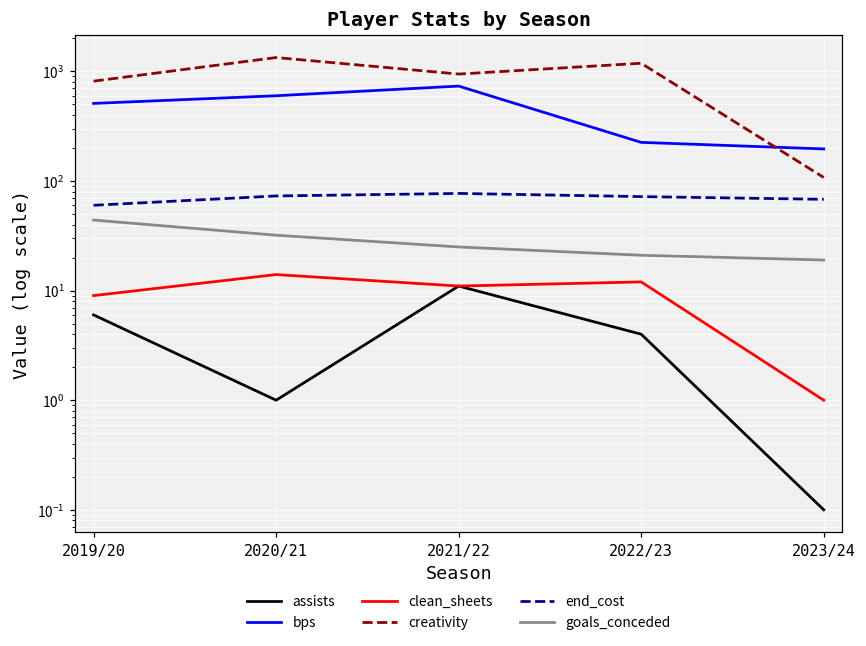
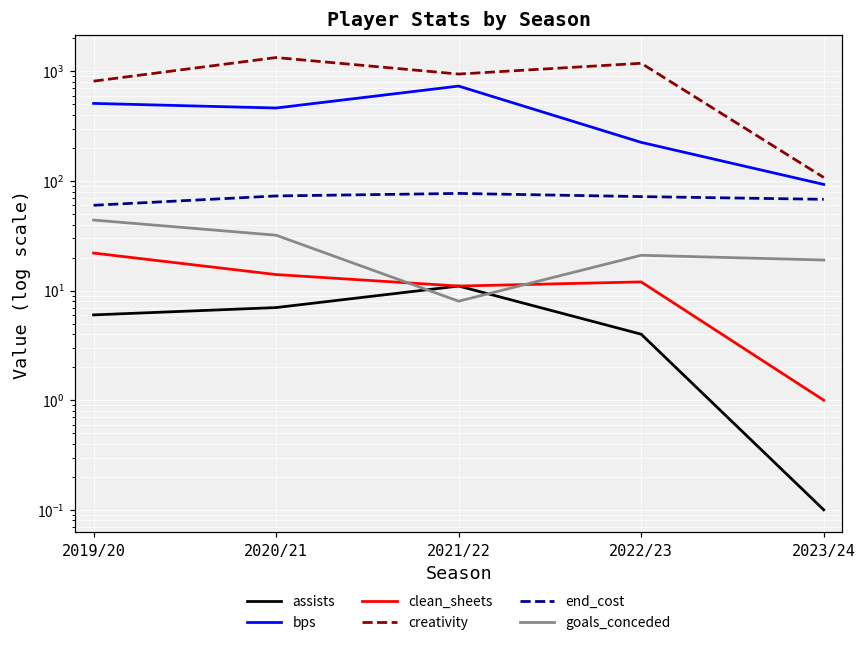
  {
    "assists": {
      "2019/20": 6,
-     "2020/21": 1,
+     "2020/21": 7,
      "2022/23": 4,
      "2023/24": 0.10
    },
    "bps": {
      "2019/20": 500,
-     "2020/21": 600,
+     "2020/21": 500,
      "2021/22": 700,
      "2022/23": 230,
-     "2023/24": 200
+     "2023/24": 90
    },
    "clean_sheets": {
-     "2019/20": 9,
+     "2019/20": 22,
      "2020/21": 14,
      "2022/23": 12,
      "2023/24": 1
    },
    "creativity": {
      "2019/20": 800,
      "2020/21": 1300,
      "2021/22": 900,
      "2022/23": 1200,
      "2023/24": 110
    },
    "end_cost": {
      "2019/20": 60,
      "2020/21": 70,
      "2021/22": 80,
      "2022/23": 70,
      "2023/24": 70
    },
    "goals_conceded": {
      "2019/20": 40,
      "2020/21": 32,
-     "2021/22": 25,
+     "2021/22": 8,
      "2022/23": 21,
      "2023/24": 19
    }
  }
